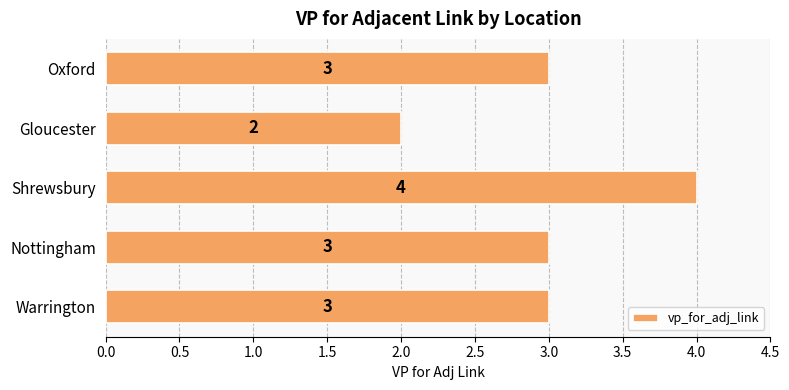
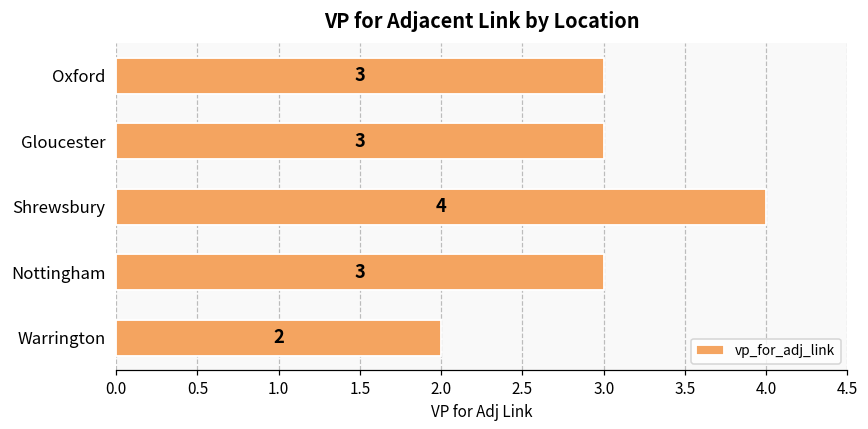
  {
    "Oxford": 3,
-   "Gloucester": 2,
+   "Gloucester": 3,
    "Shrewsbury": 4,
    "Nottingham": 3,
-   "Warrington": 3
+   "Warrington": 2
  }
